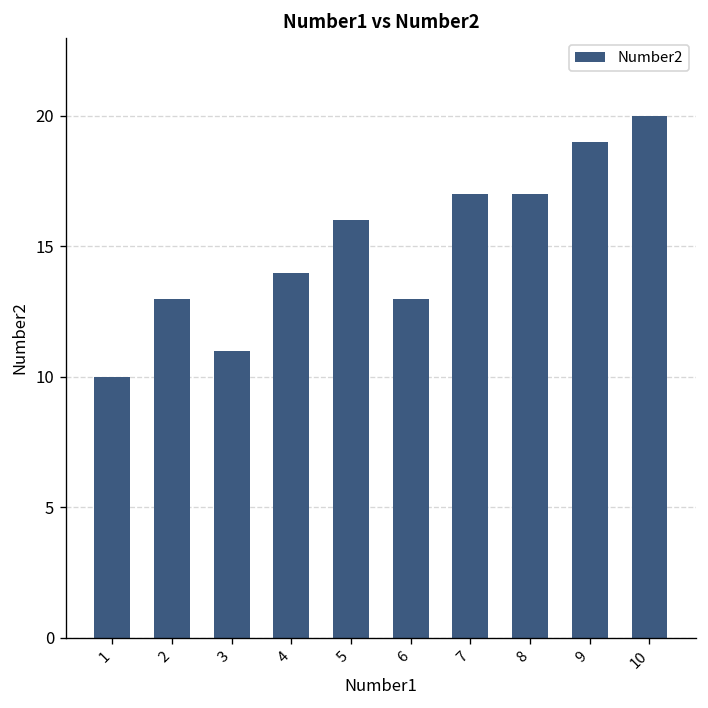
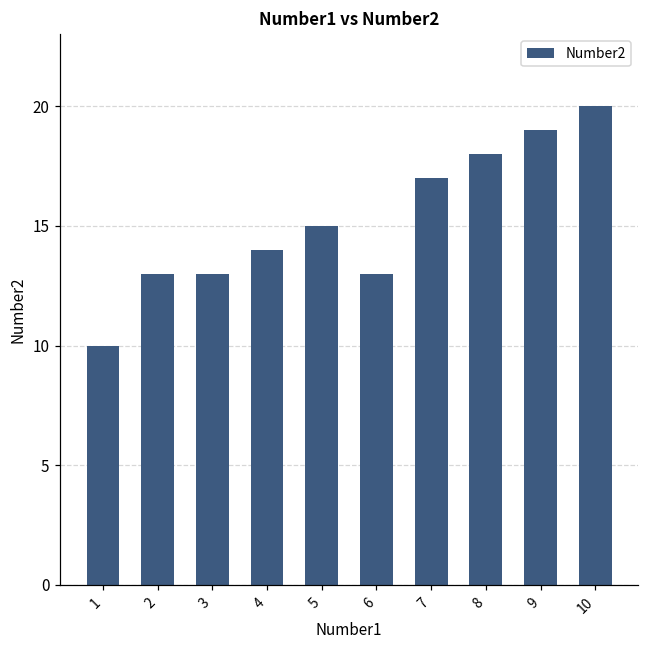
  {
    "1": 10,
    "2": 13,
-   "3": 11,
+   "3": 13,
    "4": 14,
-   "5": 16,
+   "5": 15,
    "6": 13,
    "7": 17,
-   "8": 17,
+   "8": 18,
    "9": 19,
    "10": 20
  }
